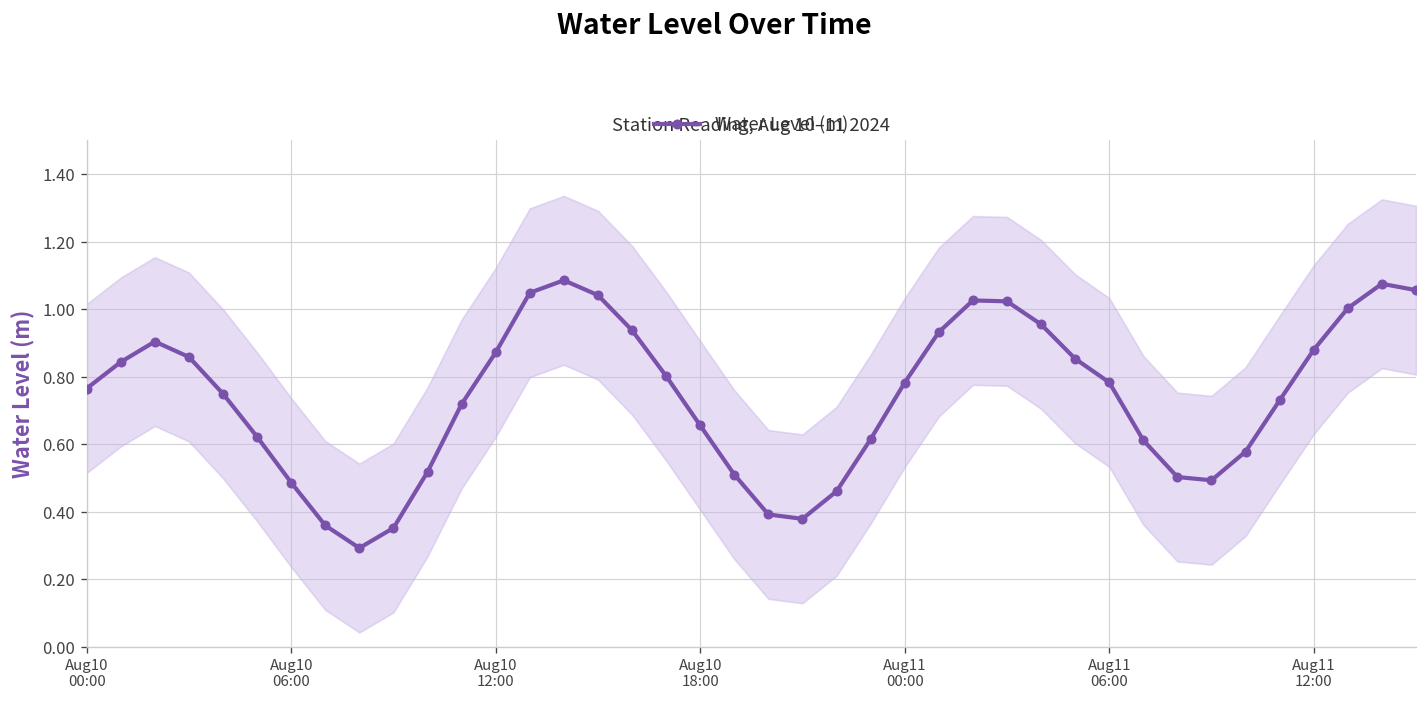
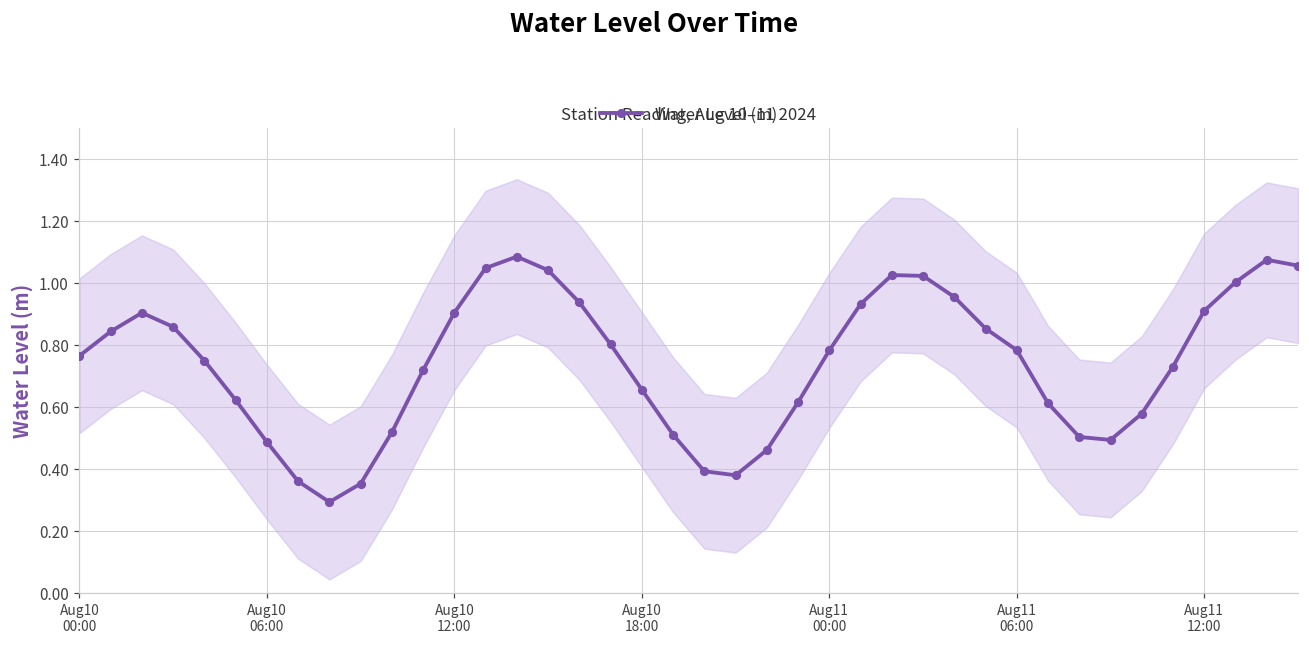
  {
    "Water Level (m)": {
      "Aug10 00:00": 0.76,
      "Aug10 06:00": 0.49,
-     "Aug10 12:00": 0.87,
+     "Aug10 12:00": 0.90,
      "Aug10 18:00": 0.66,
      "Aug11 00:00": 0.78,
      "Aug11 06:00": 0.78,
-     "Aug11 12:00": 0.88
+     "Aug11 12:00": 0.91
    }
  }
